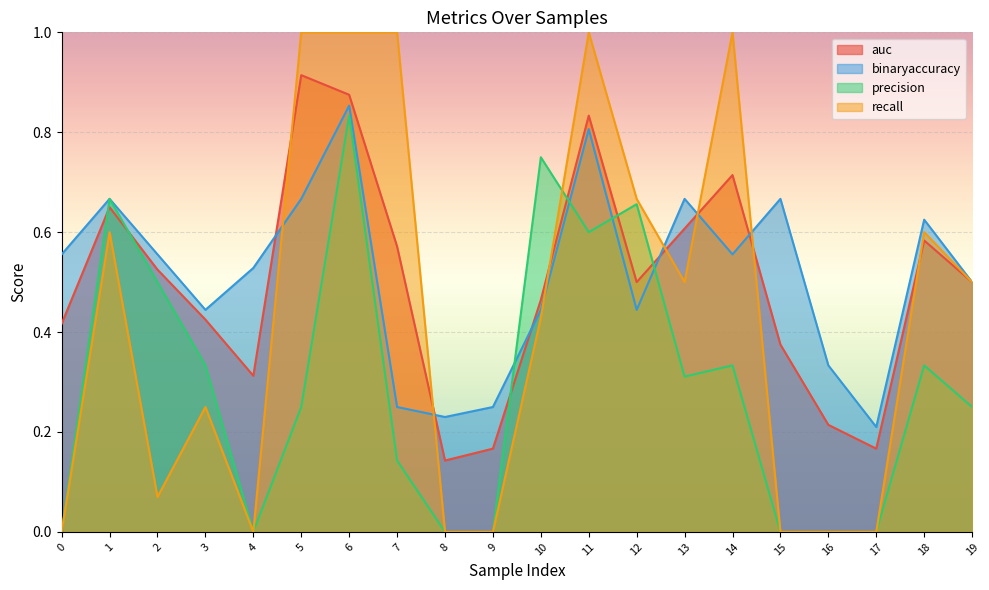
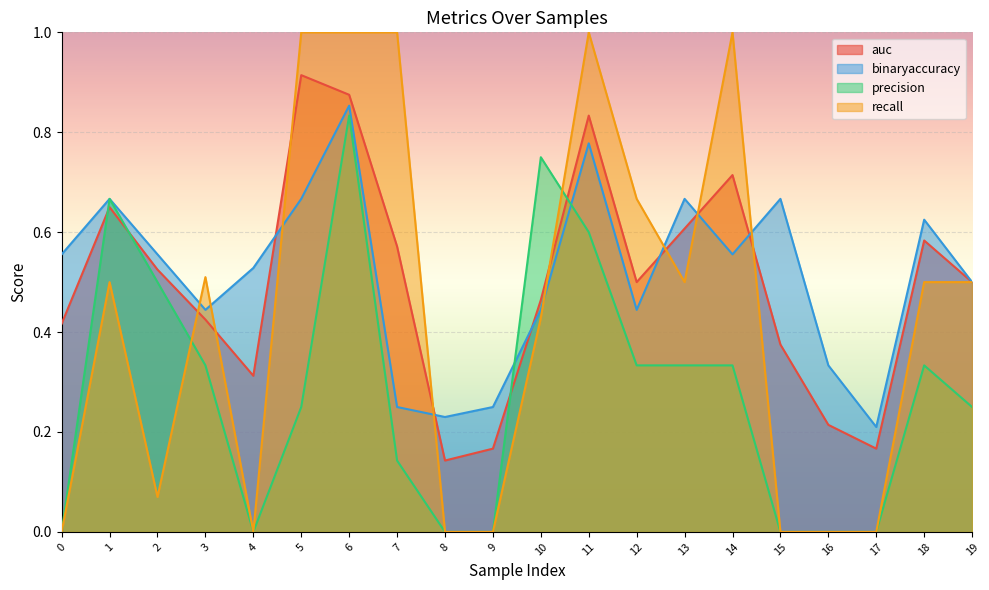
  {
    "auc": {
      "0": 0.42,
      "1": 0.65,
      "2": 0.53,
      "3": 0.43,
      "4": 0.31,
      "5": 0.91,
      "6": 0.88,
      "7": 0.57,
      "8": 0.14,
      "9": 0.17,
      "10": 0.46,
      "11": 0.83,
      "12": 0.50,
      "13": 0.61,
      "14": 0.71,
      "15": 0.38,
      "16": 0.21,
      "17": 0.17,
      "18": 0.58
    },
    "binaryaccuracy": {
      "0": 0.56,
      "2": 0.56,
      "3": 0.44,
      "4": 0.53,
      "5": 0.67,
      "6": 0.85,
      "7": 0.25,
      "8": 0.23,
      "9": 0.25,
      "10": 0.44,
-     "11": 0.81,
+     "11": 0.78,
      "12": 0.44,
      "13": 0.67,
      "14": 0.56,
      "15": 0.67,
      "16": 0.33,
      "17": 0.21,
      "18": 0.63
    },
    "precision": {
      "2": 0.50,
      "3": 0.33,
      "5": 0.25,
      "6": 0.83,
      "7": 0.14,
      "10": 0.75,
      "11": 0.60,
-     "12": 0.66,
-     "13": 0.31,
+     "12": 0.33,
+     "13": 0.33,
      "14": 0.33,
      "18": 0.33,
      "19": 0.25
    },
    "recall": {
-     "1": 0.6,
+     "1": 0.5,
      "2": 0.07,
-     "3": 0.25,
+     "3": 0.51,
      "5": 1.00,
      "6": 1.00,
      "7": 1.00,
      "10": 0.43,
      "11": 1.00,
      "12": 0.67,
      "13": 0.50,
      "14": 1.00,
-     "18": 0.6
+     "18": 0.5
    }
  }
